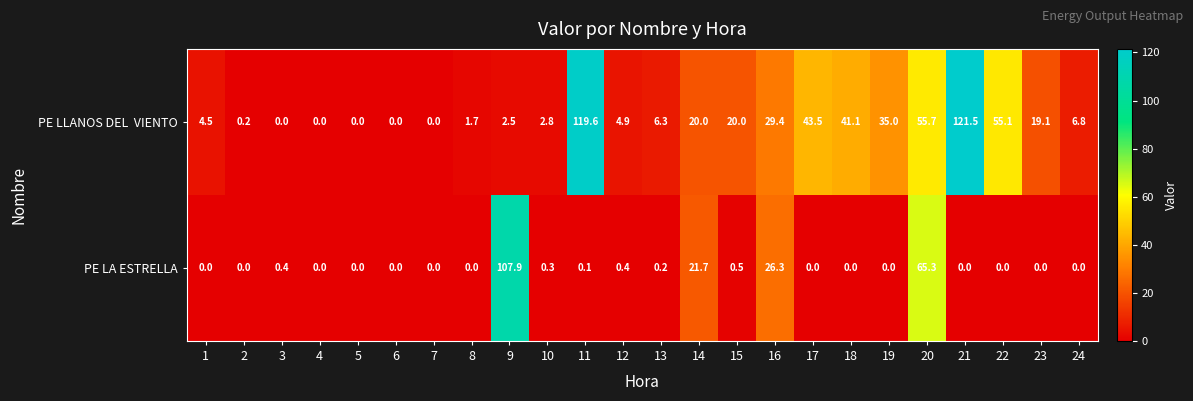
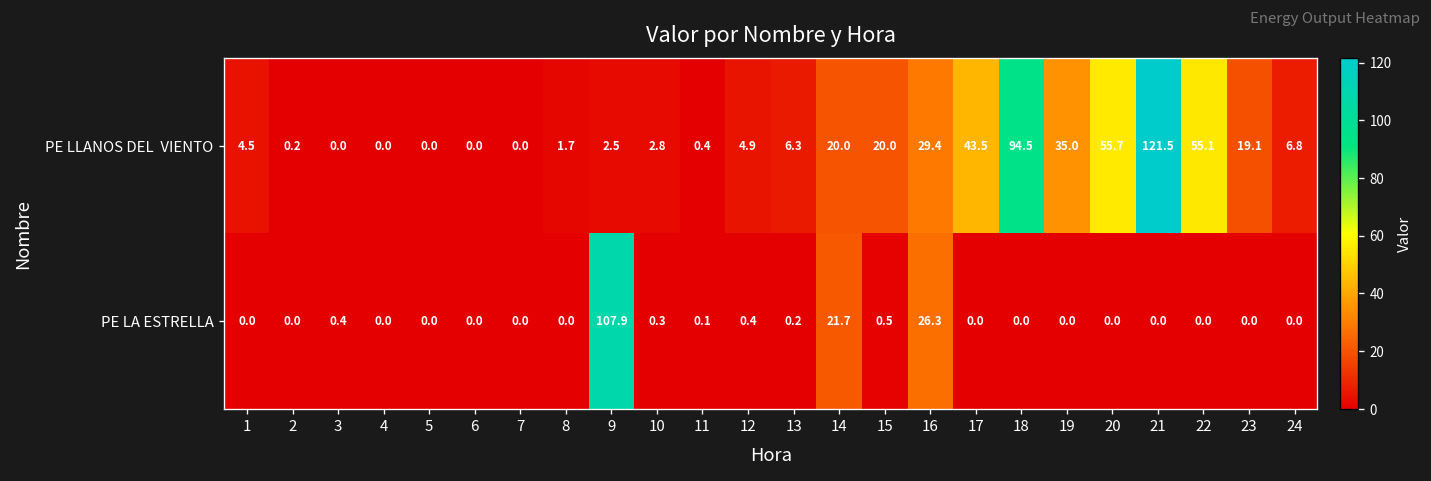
  {
    "PE LLANOS DEL VIENTO": {
      "1": 4.5,
      "2": 0.2,
      "3": 0.0,
      "4": 0.0,
      "5": 0.0,
      "6": 0.0,
      "7": 0.0,
      "8": 1.7,
      "9": 2.5,
      "10": 2.8,
-     "11": 119.6,
+     "11": 0.4,
      "12": 4.9,
      "13": 6.3,
      "14": 20.0,
      "15": 20.0,
      "16": 29.4,
      "17": 43.5,
-     "18": 41.1,
+     "18": 94.5,
      "19": 35.0,
      "20": 55.7,
      "21": 121.5,
      "22": 55.1,
      "23": 19.1,
      "24": 6.8
    },
    "PE LA ESTRELLA": {
      "1": 0.0,
      "2": 0.0,
      "3": 0.4,
      "4": 0.0,
      "5": 0.0,
      "6": 0.0,
      "7": 0.0,
      "8": 0.0,
      "9": 107.9,
      "10": 0.3,
      "11": 0.1,
      "12": 0.4,
      "13": 0.2,
      "14": 21.7,
      "15": 0.5,
      "16": 26.3,
      "17": 0.0,
      "18": 0.0,
      "19": 0.0,
-     "20": 65.3,
+     "20": 0.0,
      "21": 0.0,
      "22": 0.0,
      "23": 0.0,
      "24": 0.0
    }
  }
